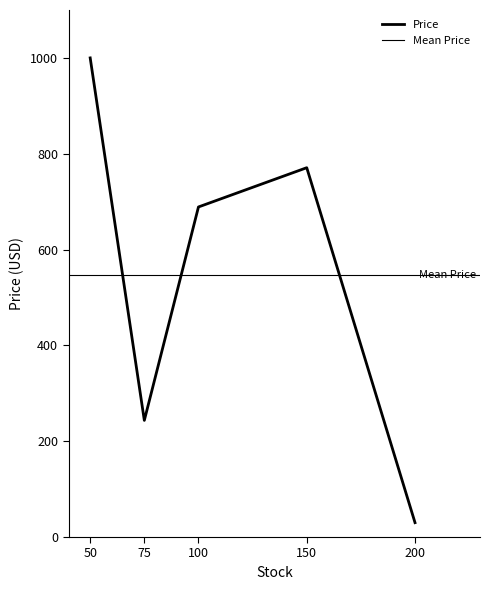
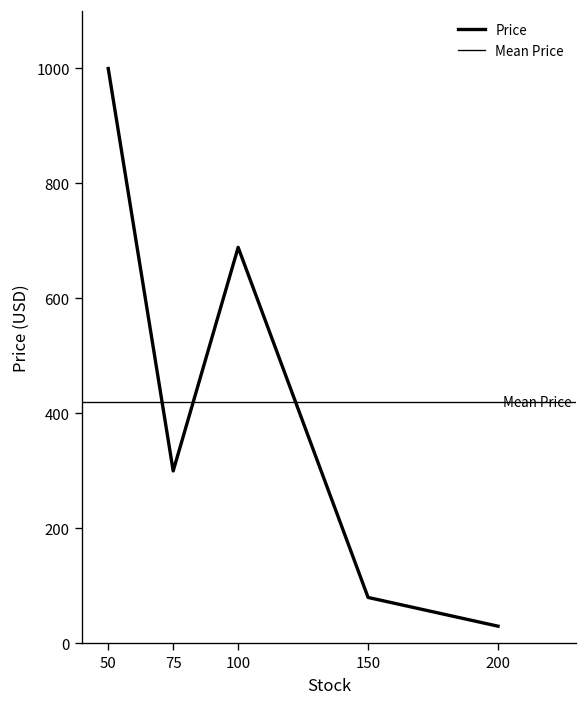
  {
    "50": 1000,
-   "75": 240,
+   "75": 300,
    "100": 690,
-   "150": 770,
+   "150": 80,
    "200": 30
  }
